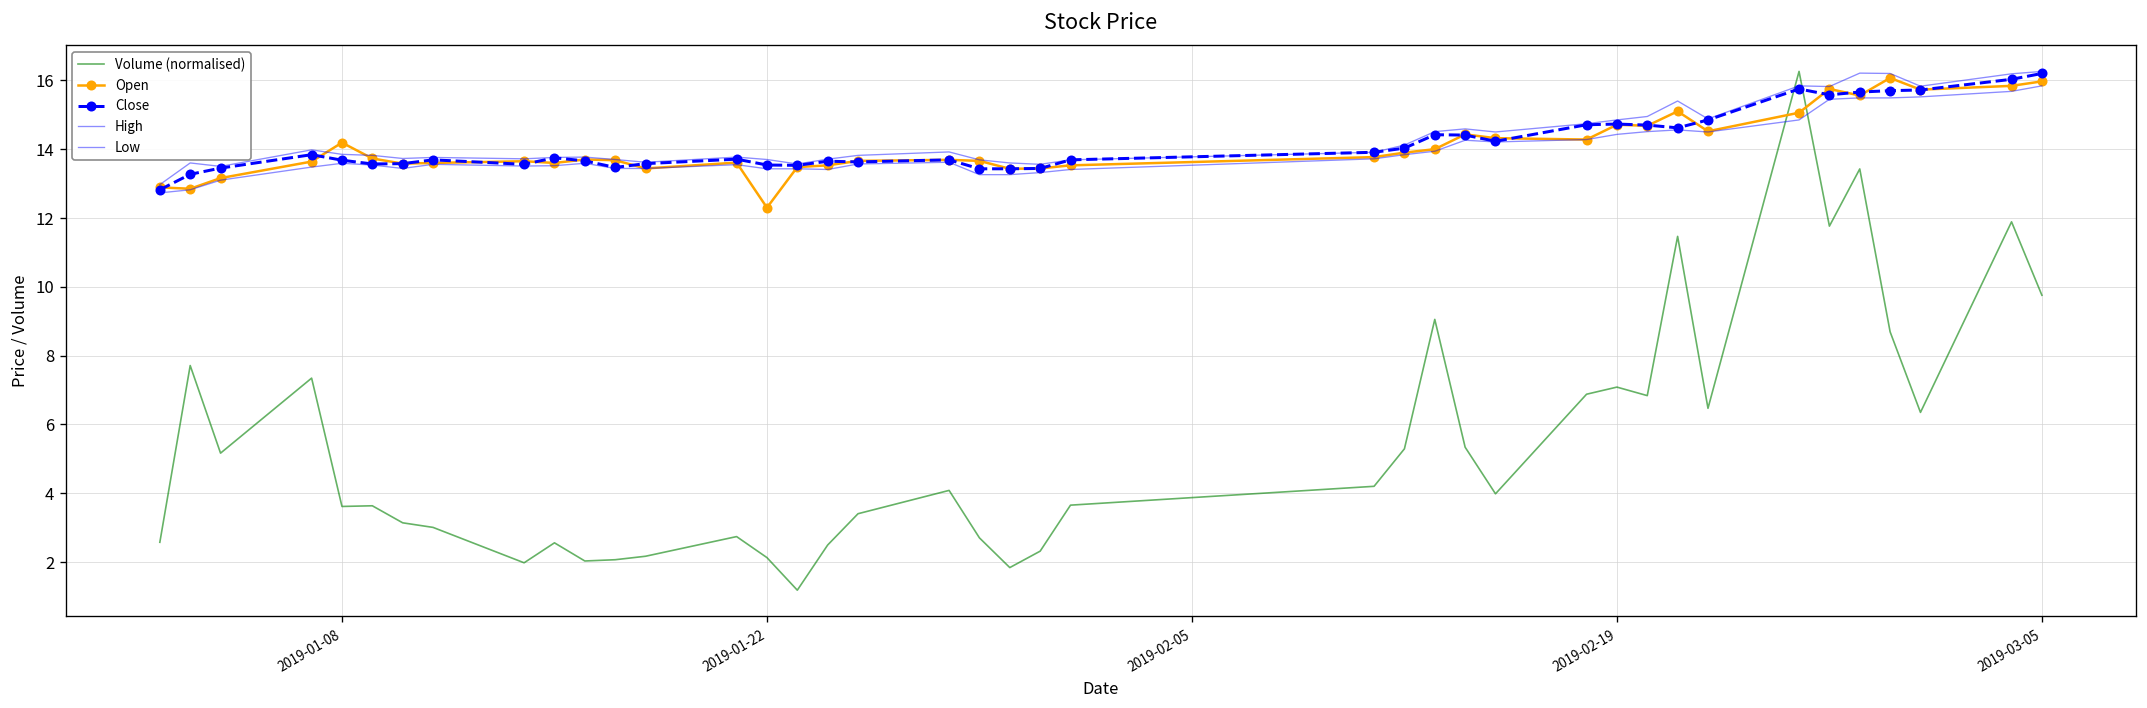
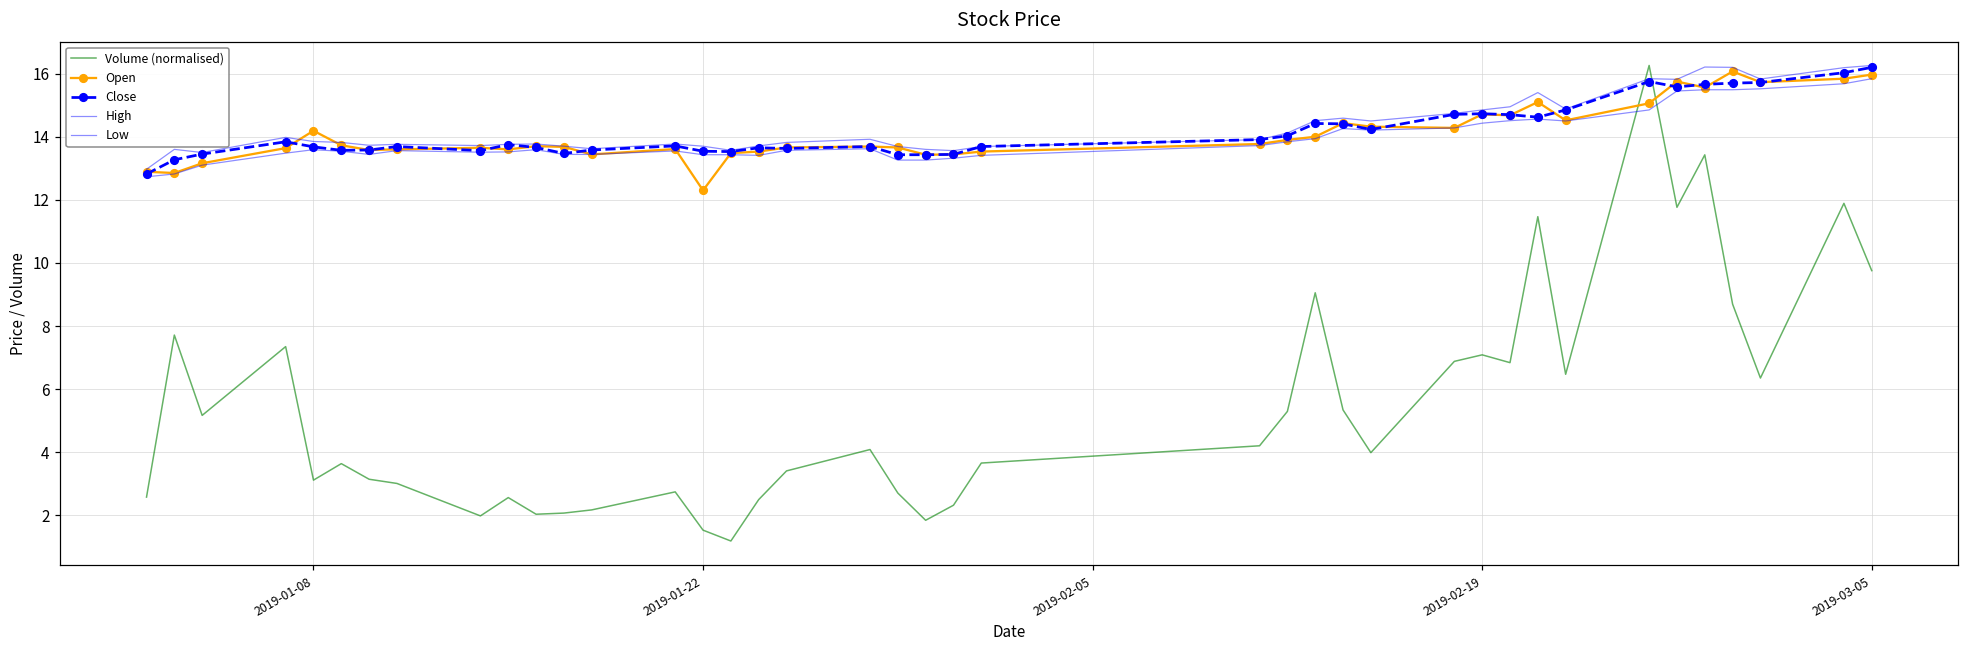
  {
    "Volume (normalised)": {
-     "2019-01-08": 3.6,
-     "2019-01-22": 2.1,
+     "2019-01-08": 3.1,
+     "2019-01-22": 1.5,
      "2019-02-19": 7.1,
      "2019-03-05": 9.8
    },
    "Open": {
      "2019-01-08": 14.2,
      "2019-01-22": 12.3,
      "2019-03-05": 16.0
    }
  }
